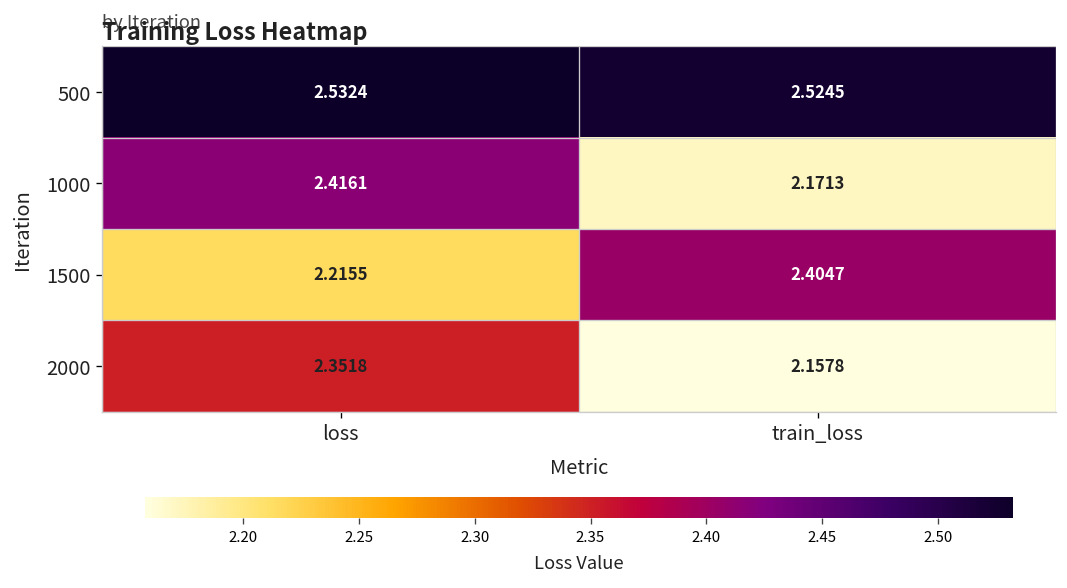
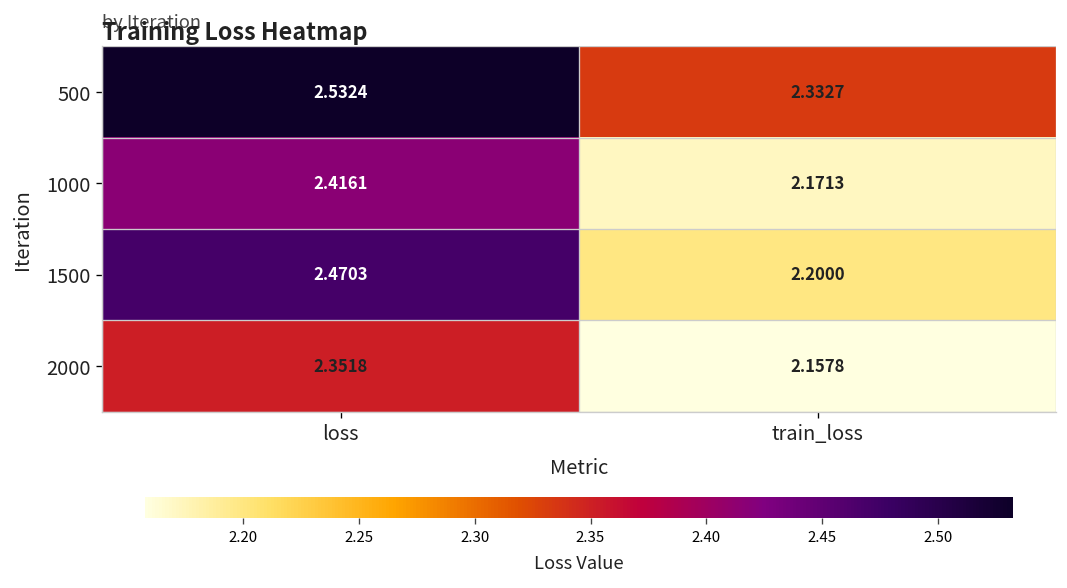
  {
    "500": {
      "loss": 2.5324,
-     "train_loss": 2.5245
+     "train_loss": 2.3327
    },
    "1000": {
      "loss": 2.4161,
      "train_loss": 2.1713
    },
    "1500": {
-     "loss": 2.2155,
-     "train_loss": 2.4047
+     "loss": 2.4703,
+     "train_loss": 2.2000
    },
    "2000": {
      "loss": 2.3518,
      "train_loss": 2.1578
    }
  }
